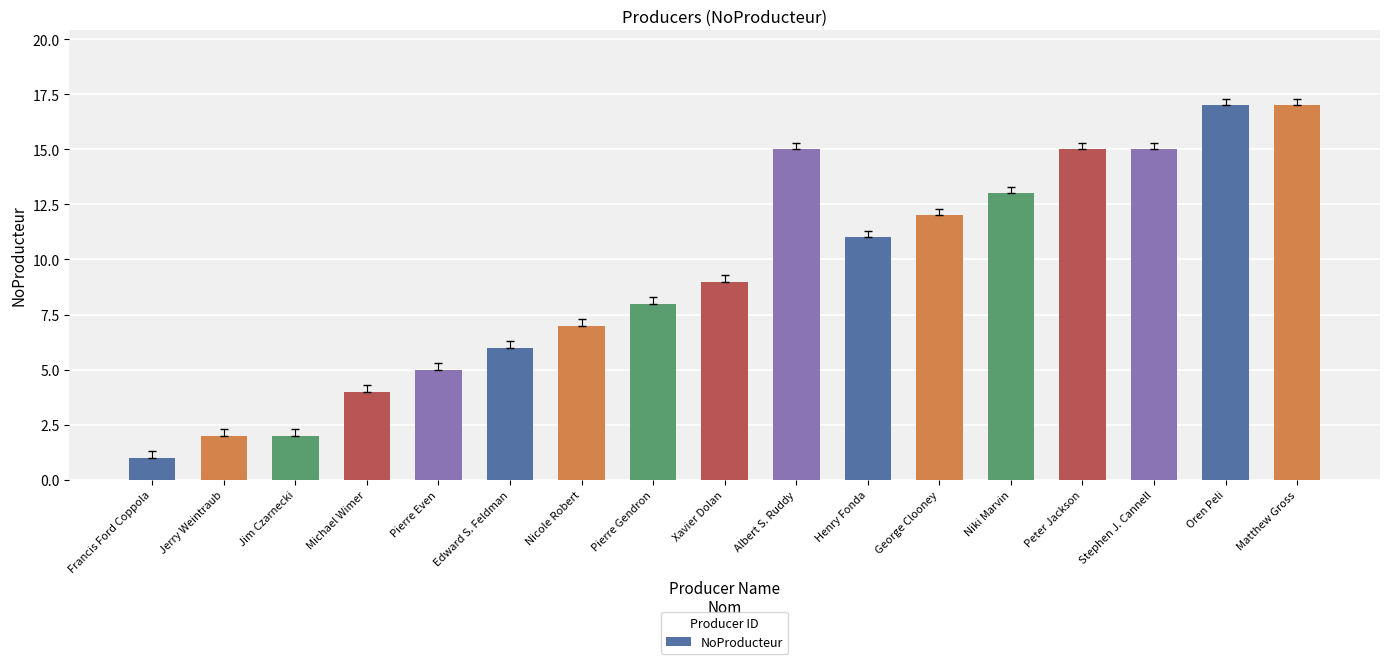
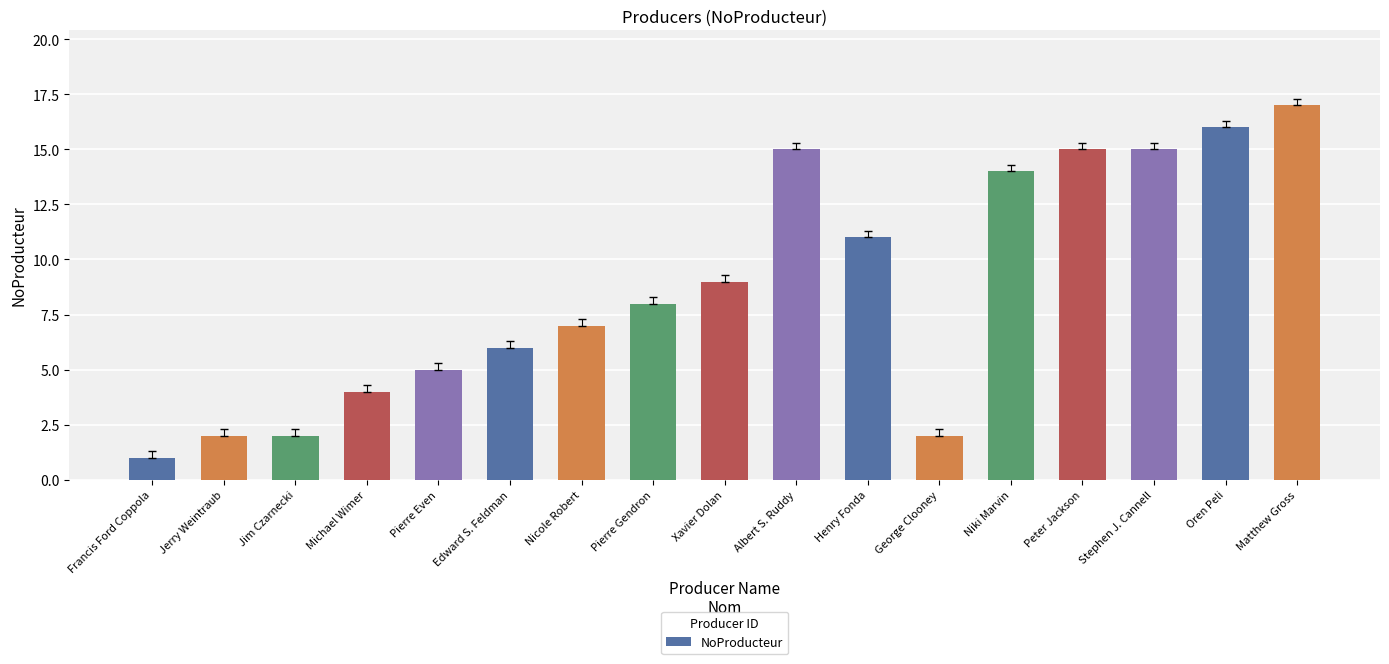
  {
    "NoProducteur": {
      "Francis Ford Coppola": 1,
      "Jerry Weintraub": 2,
      "Jim Czarnecki": 2,
      "Michael Wimer": 4,
      "Pierre Even": 5,
      "Edward S. Feldman": 6,
      "Nicole Robert": 7,
      "Pierre Gendron": 8,
      "Xavier Dolan": 9,
      "Albert S. Ruddy": 15,
      "Henry Fonda": 11,
-     "George Clooney": 12,
-     "Niki Marvin": 13,
+     "George Clooney": 2,
+     "Niki Marvin": 14,
      "Peter Jackson": 15,
      "Stephen J. Cannell": 15,
-     "Oren Peli": 17,
+     "Oren Peli": 16,
      "Matthew Gross": 17
    }
  }
